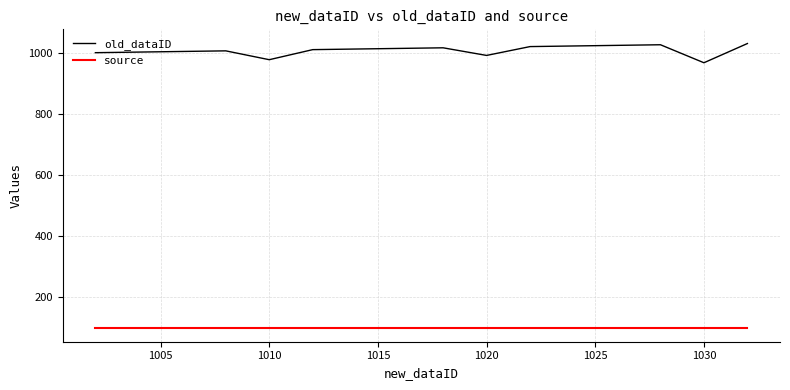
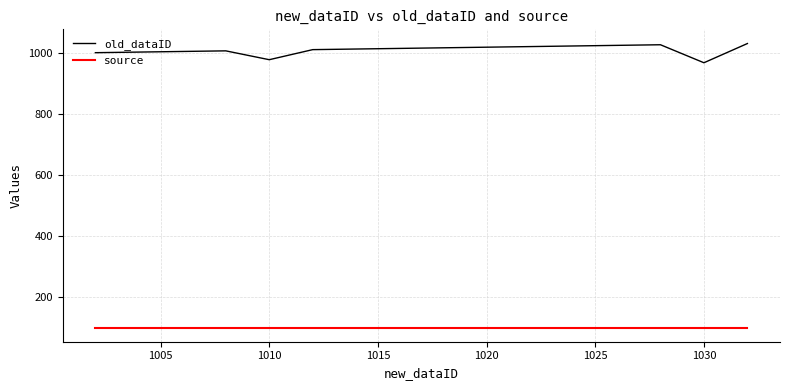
  {
    "old_dataID": {
      "1010": 980,
-     "1020": 990,
+     "1020": 1020,
      "1030": 970
    },
    "source": {
      "1010": 100,
      "1020": 100,
      "1030": 100
    }
  }
